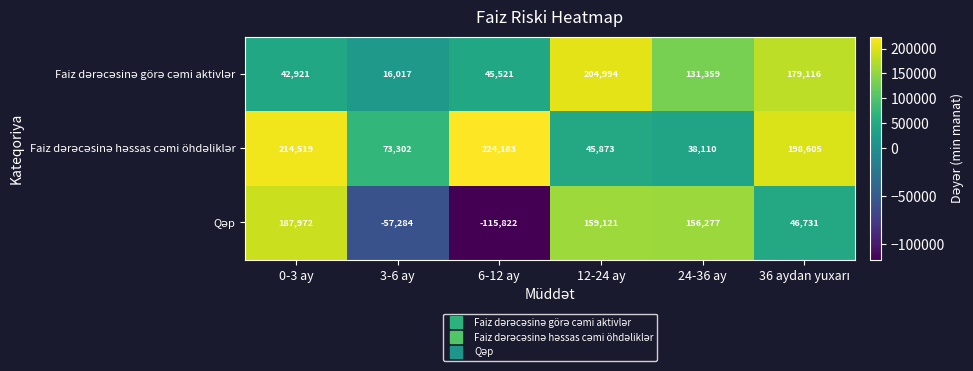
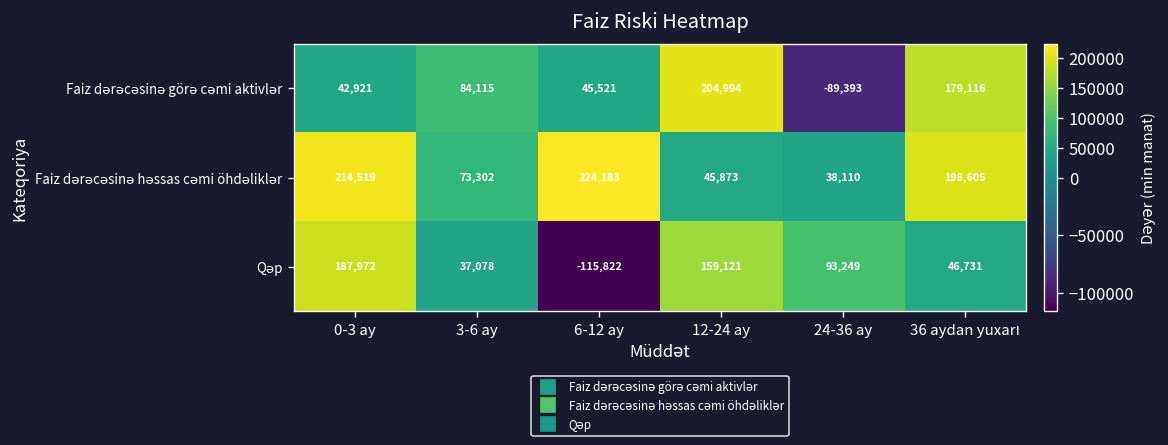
  {
    "Faiz dərəcəsinə görə cəmi aktivlər": {
      "0-3 ay": "42,921",
-     "3-6 ay": "16,017",
+     "3-6 ay": "84,115",
      "6-12 ay": "45,521",
      "12-24 ay": "204,994",
-     "24-36 ay": "131,359",
+     "24-36 ay": "-89,393",
      "36 aydan yuxarı": "179,116"
    },
    "Faiz dərəcəsinə həssas cəmi öhdəliklər": {
      "0-3 ay": "214,519",
      "3-6 ay": "73,302",
      "6-12 ay": "224,183",
      "12-24 ay": "45,873",
      "24-36 ay": "38,110",
      "36 aydan yuxarı": "198,605"
    },
    "Qəp": {
      "0-3 ay": "187,972",
-     "3-6 ay": "-57,284",
+     "3-6 ay": "37,078",
      "6-12 ay": "-115,822",
      "12-24 ay": "159,121",
-     "24-36 ay": "156,277",
+     "24-36 ay": "93,249",
      "36 aydan yuxarı": "46,731"
    }
  }
